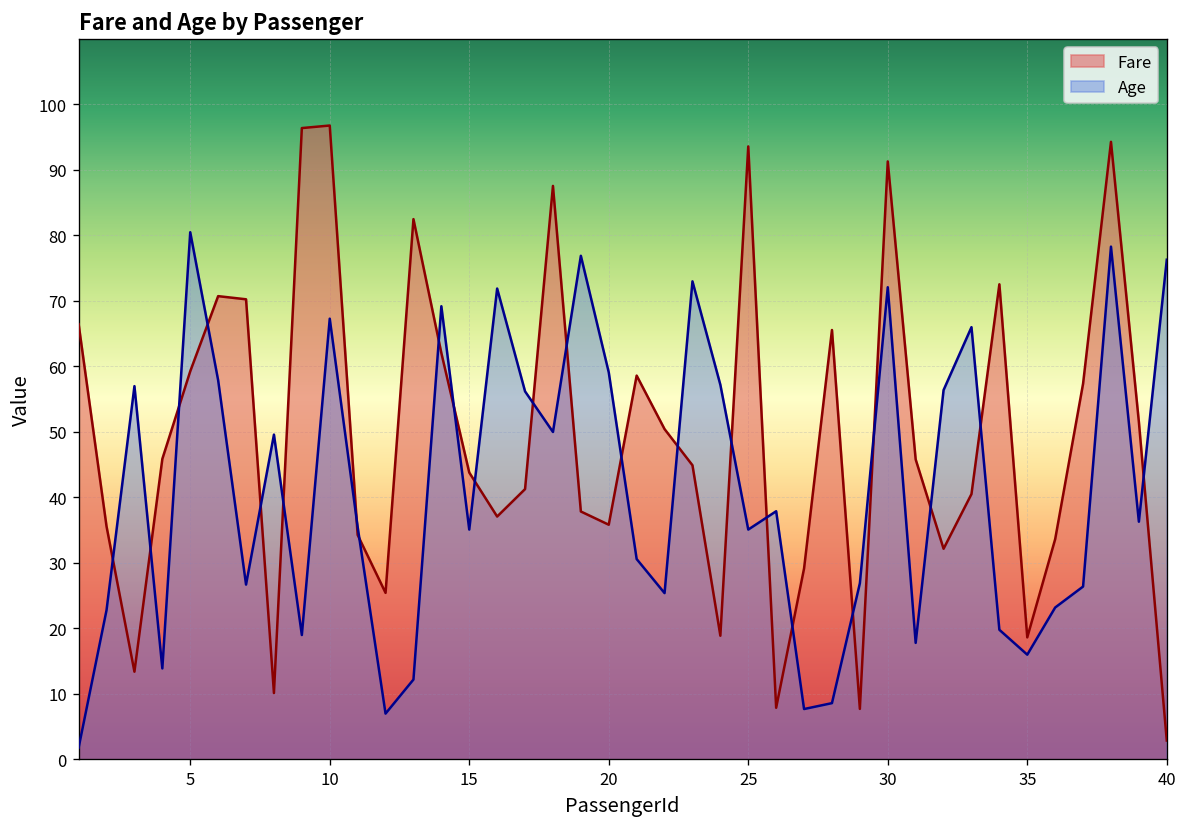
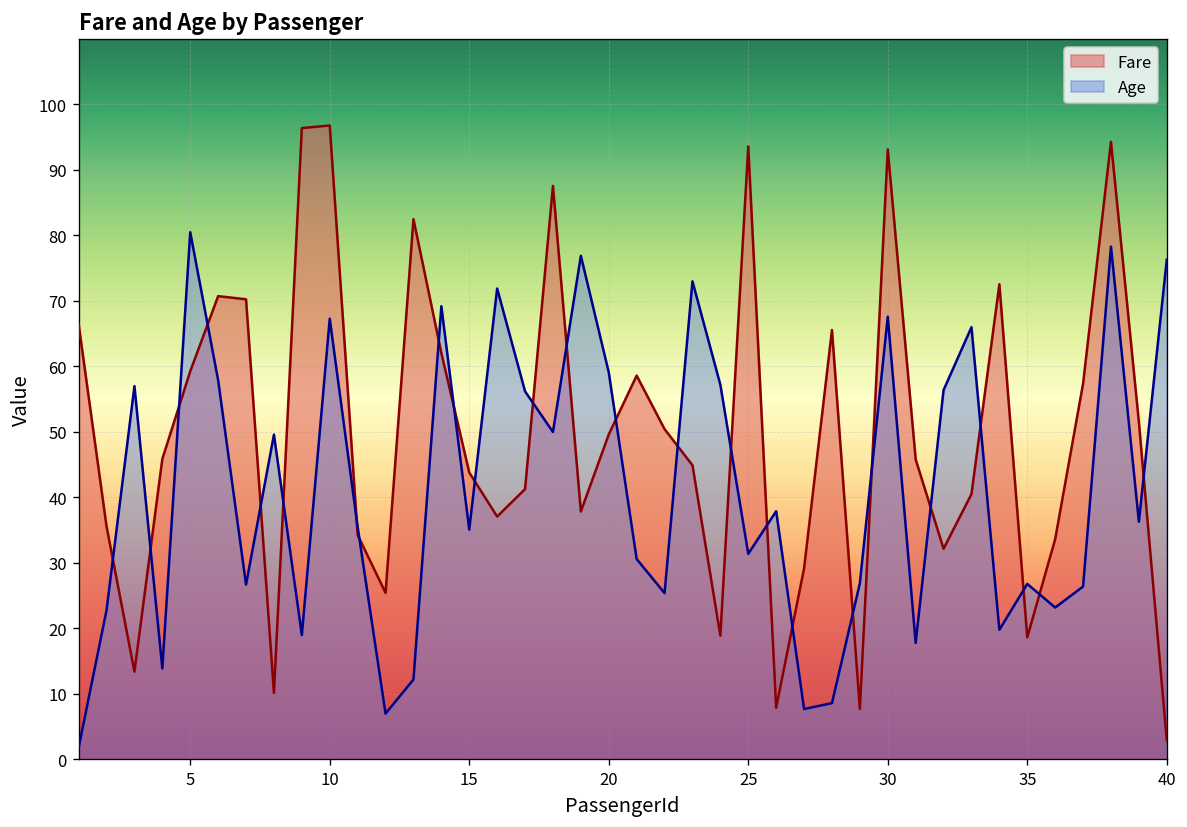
  {
    "Fare": {
      "5": 59,
      "10": 97,
      "15": 44,
-     "20": 36,
+     "20": 50,
      "25": 94,
-     "30": 91,
+     "30": 93,
      "35": 19,
      "40": 3
    },
    "Age": {
      "5": 81,
      "10": 67,
      "15": 35,
      "20": 59,
-     "25": 35,
-     "30": 72,
-     "35": 16,
+     "25": 31,
+     "30": 68,
+     "35": 27,
      "40": 76
    }
  }
